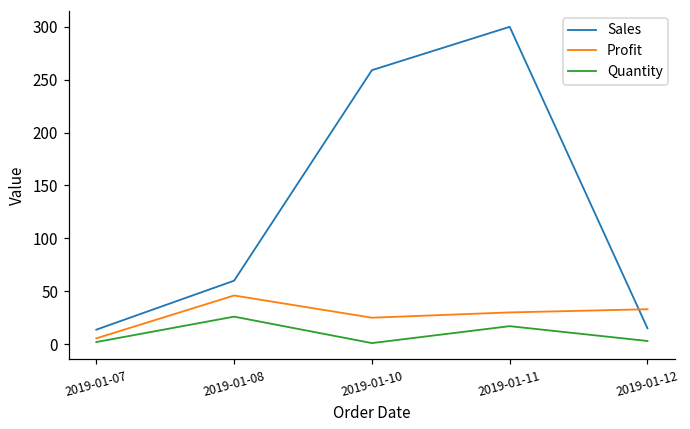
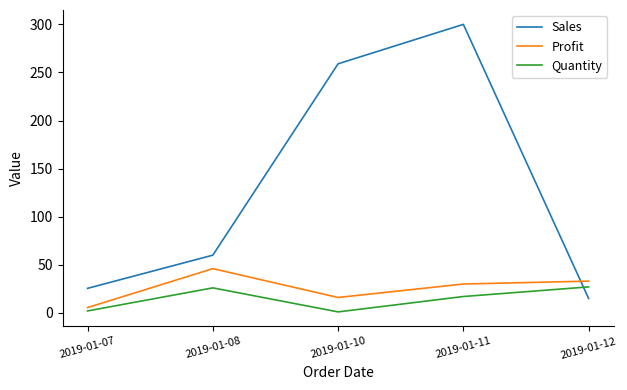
  {
    "Sales": {
-     "2019-01-07": 10,
+     "2019-01-07": 30,
      "2019-01-08": 60,
      "2019-01-10": 260,
      "2019-01-11": 300,
      "2019-01-12": 20
    },
    "Profit": {
      "2019-01-07": 10,
      "2019-01-08": 50,
-     "2019-01-10": 30,
+     "2019-01-10": 20,
      "2019-01-11": 30,
      "2019-01-12": 30
    },
    "Quantity": {
      "2019-01-07": 0,
      "2019-01-08": 30,
      "2019-01-10": 0,
      "2019-01-11": 20,
-     "2019-01-12": 0
+     "2019-01-12": 30
    }
  }
